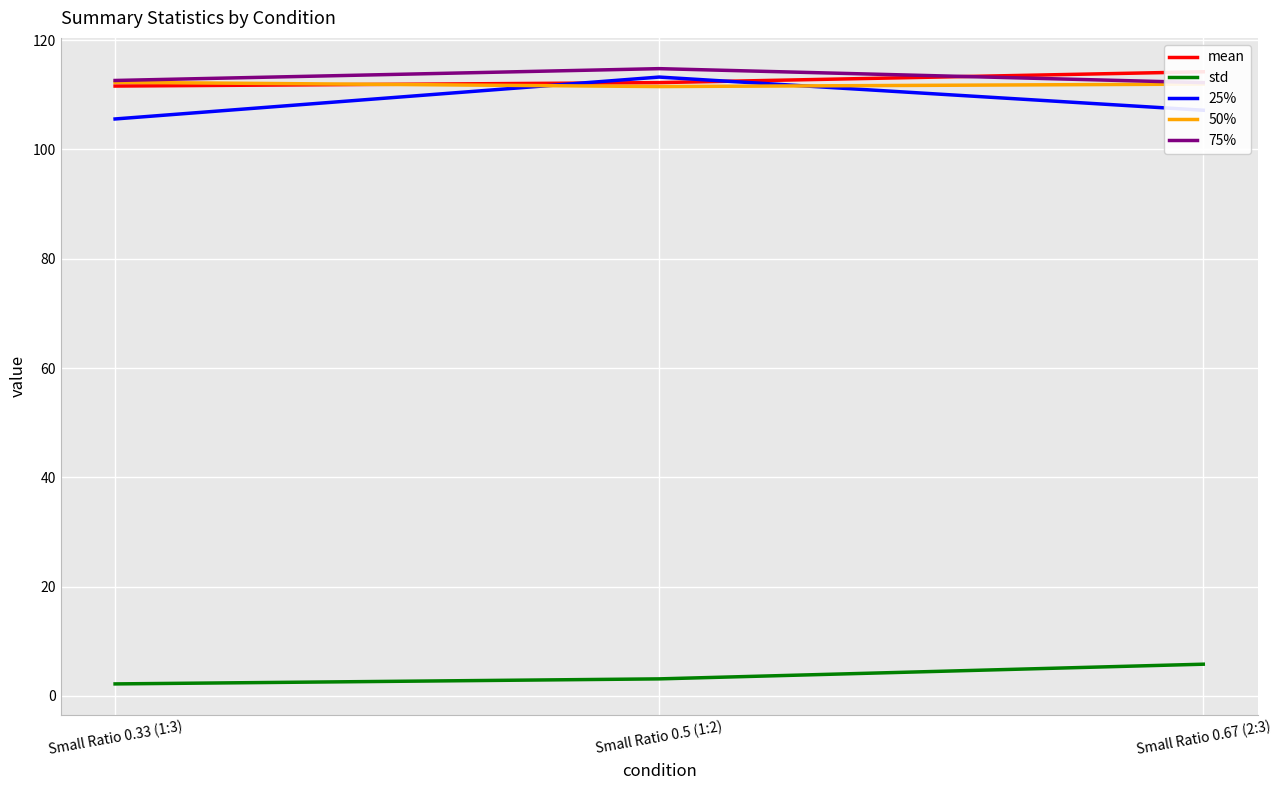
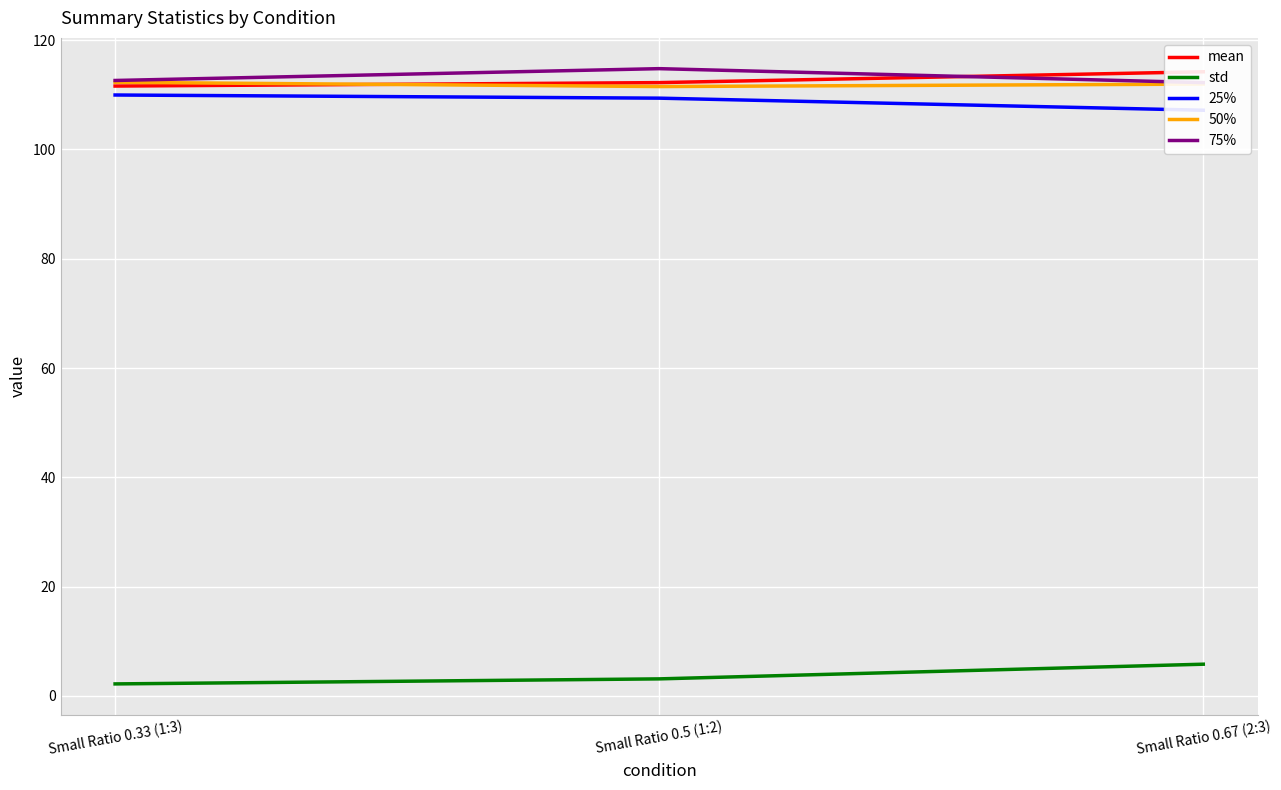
  {
    "mean": {
      "Small Ratio 0.33 (1:3)": 112,
      "Small Ratio 0.5 (1:2)": 112
    },
    "std": {
      "Small Ratio 0.33 (1:3)": 2,
      "Small Ratio 0.5 (1:2)": 3,
      "Small Ratio 0.67 (2:3)": 6
    },
    "25%": {
-     "Small Ratio 0.33 (1:3)": 106,
-     "Small Ratio 0.5 (1:2)": 113
+     "Small Ratio 0.33 (1:3)": 110,
+     "Small Ratio 0.5 (1:2)": 109
    },
    "50%": {
      "Small Ratio 0.5 (1:2)": 112
    },
    "75%": {
      "Small Ratio 0.5 (1:2)": 115
    }
  }
